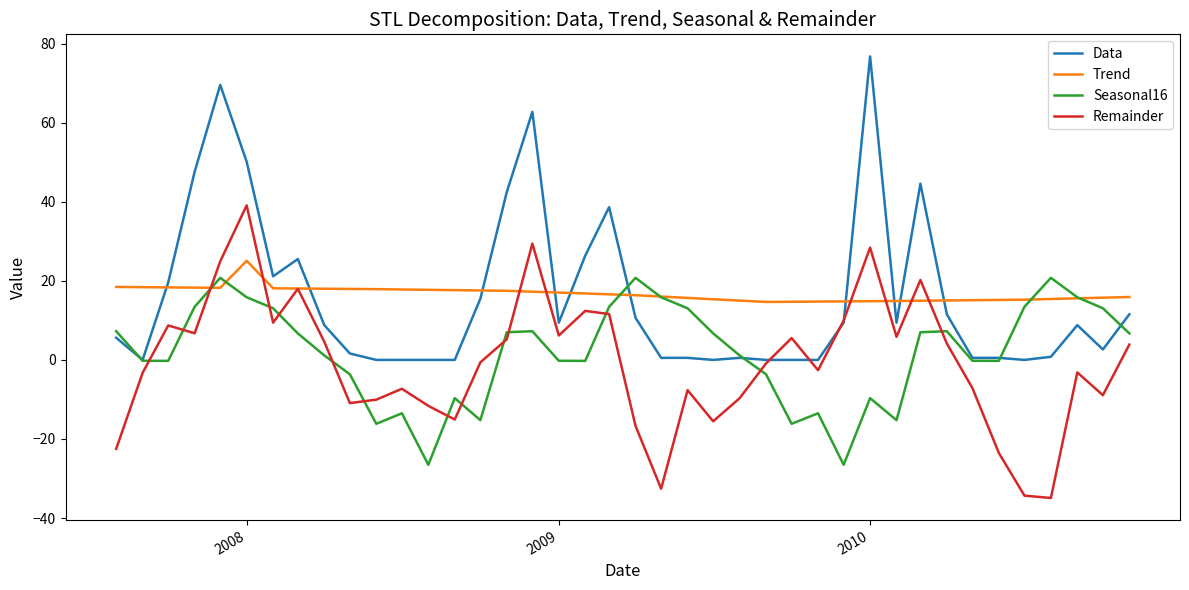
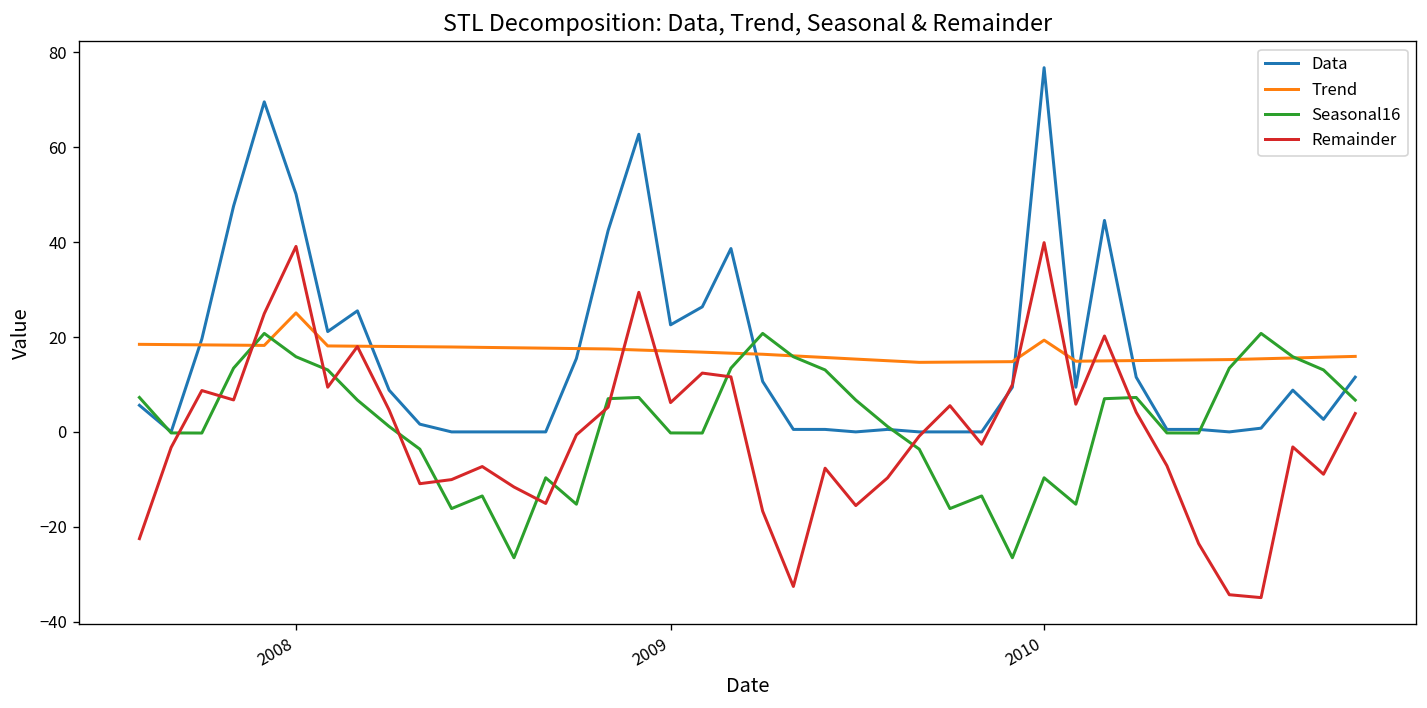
  {
    "Data": {
      "2008": 50,
-     "2009": 9,
+     "2009": 23,
      "2010": 77
    },
    "Trend": {
      "2008": 25,
      "2009": 17,
-     "2010": 15
+     "2010": 19
    },
    "Seasonal16": {
      "2008": 16,
      "2009": 0,
      "2010": -10
    },
    "Remainder": {
      "2008": 39,
      "2009": 6,
-     "2010": 28
+     "2010": 40
    }
  }
